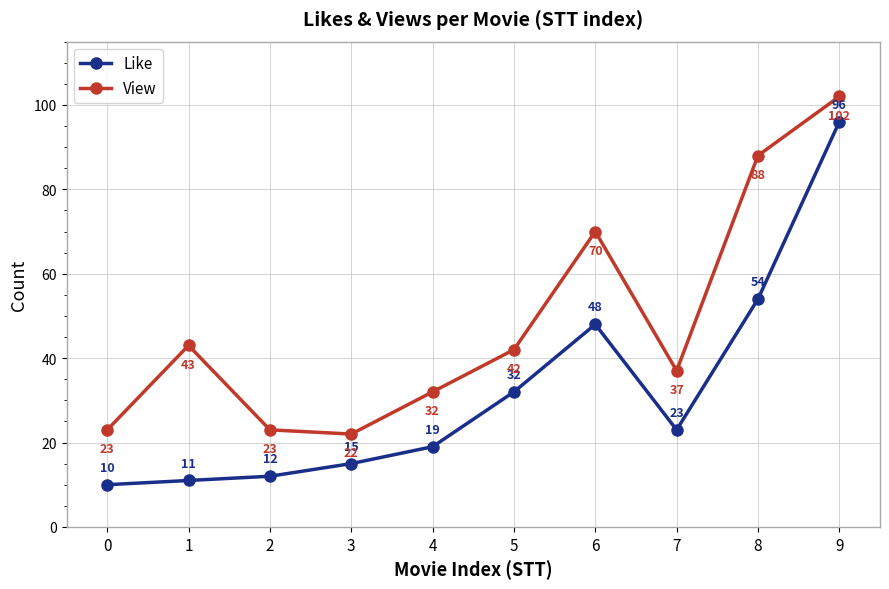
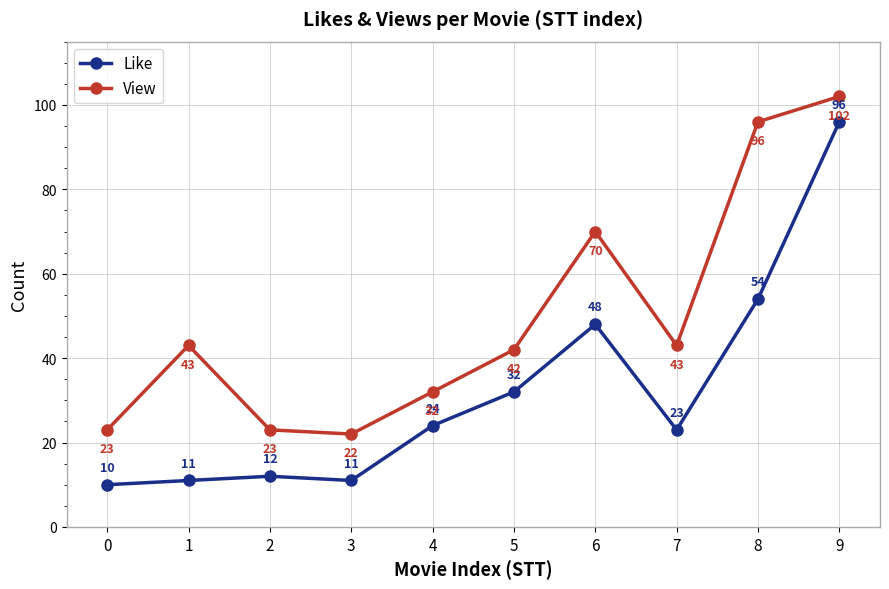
  {
    "Like": {
      "0": 10,
      "1": 11,
-     "3": 15,
-     "4": 19,
+     "3": 11,
+     "4": 24,
      "6": 48,
      "7": 23,
      "8": 54
    },
    "View": {
      "0": 23,
      "1": 43,
      "4": 32,
      "6": 70,
-     "7": 37,
-     "8": 88
+     "7": 43,
+     "8": 96
    }
  }
